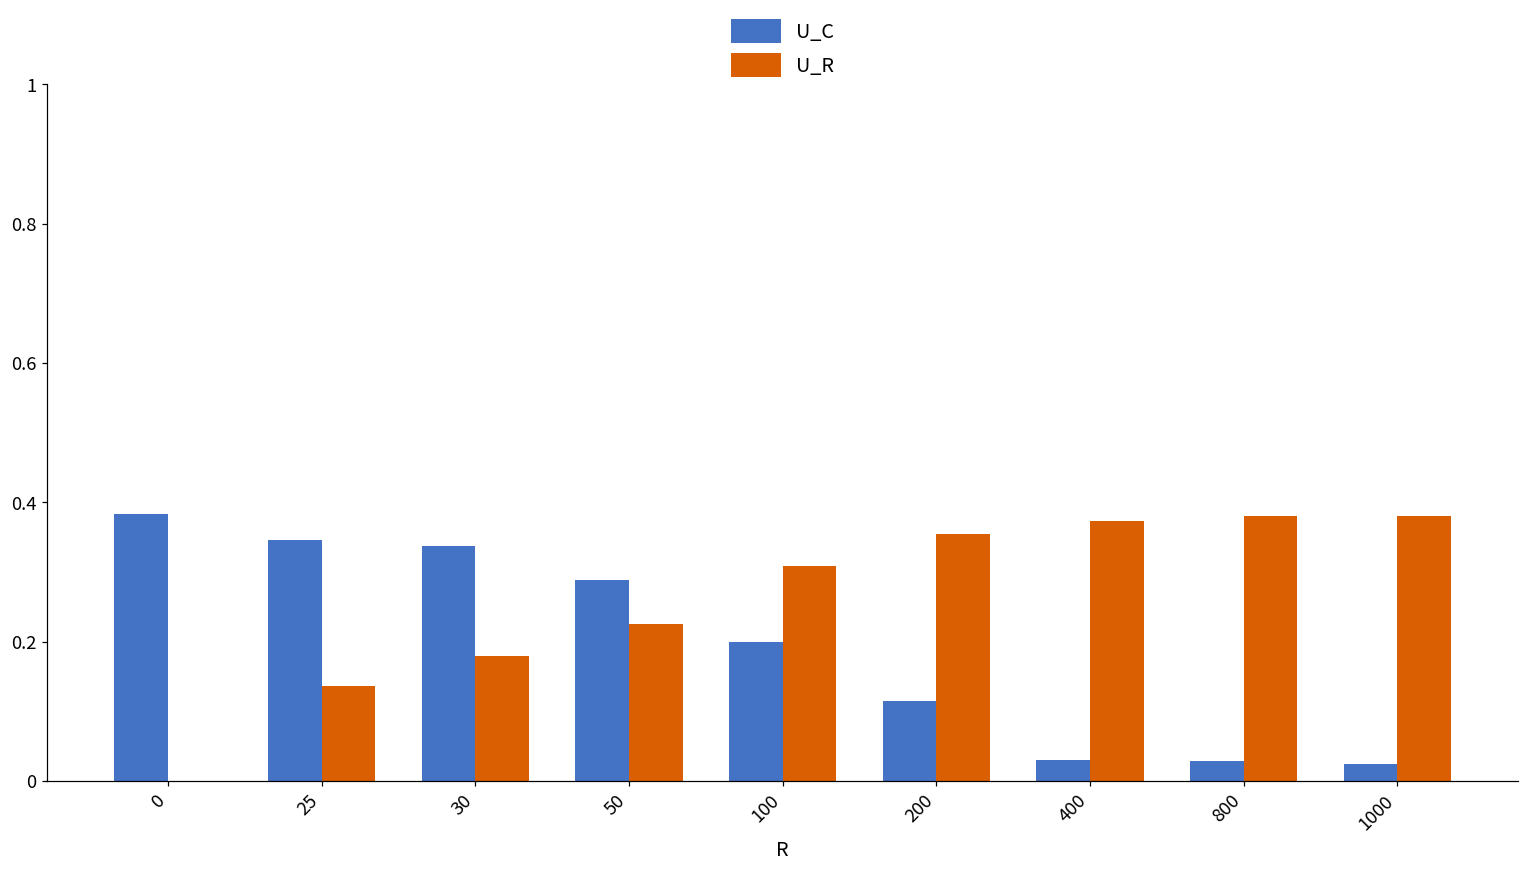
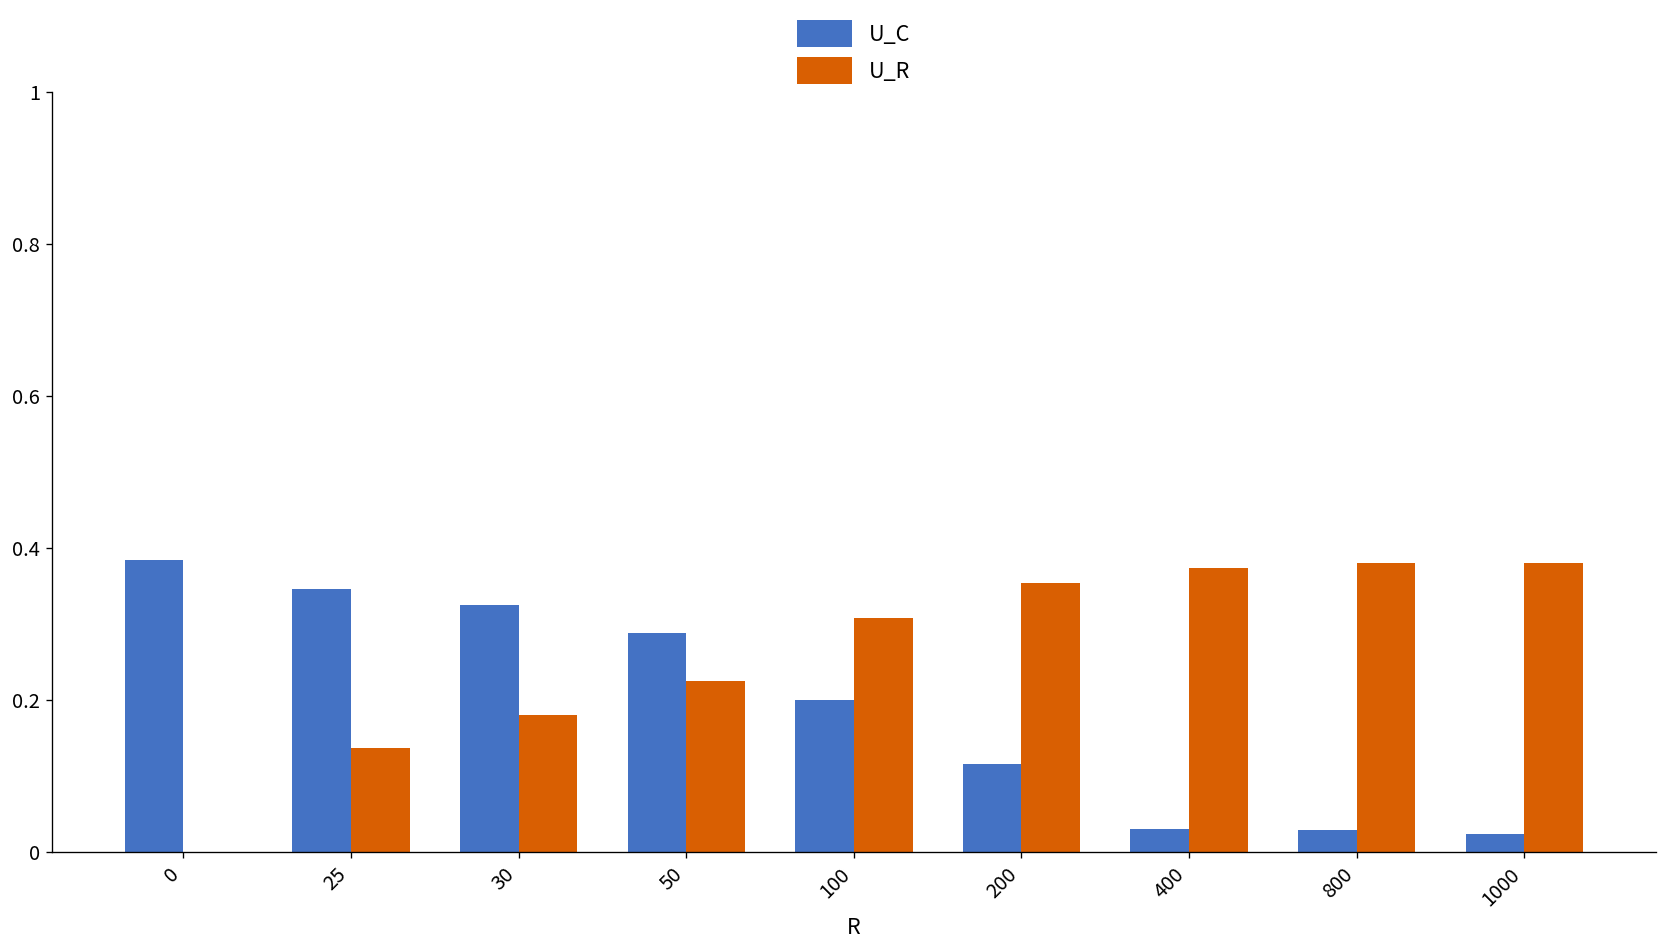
  {
    "U_C": {
      "0": 0.38,
      "25": 0.35,
-     "30": 0.34,
+     "30": 0.33,
      "50": 0.29,
      "100": 0.20,
      "200": 0.12,
      "400": 0.03,
      "800": 0.03,
      "1000": 0.02
    },
    "U_R": {
      "0": 0.00,
      "25": 0.14,
      "30": 0.18,
      "50": 0.23,
      "100": 0.31,
      "200": 0.35,
      "400": 0.37,
      "800": 0.38,
      "1000": 0.38
    }
  }
